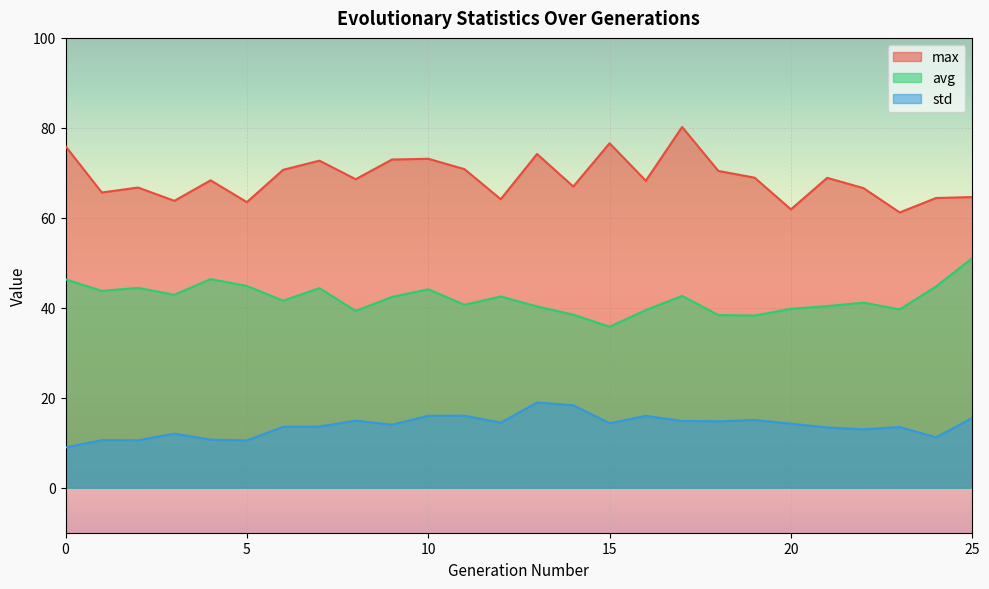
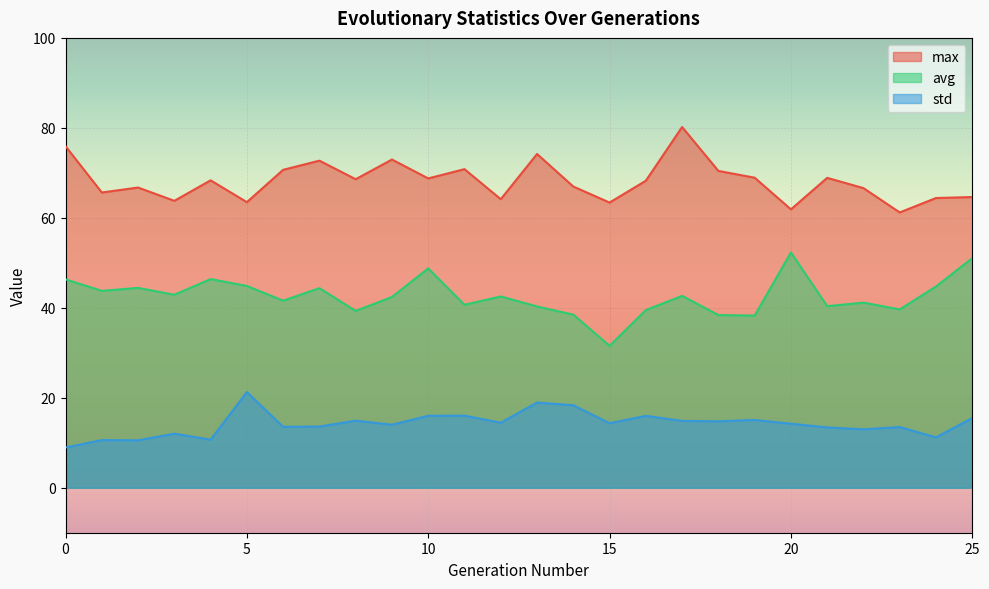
  {
    "max": {
      "0": 76,
      "5": 63,
-     "10": 73,
-     "15": 77,
+     "10": 69,
+     "15": 63,
      "20": 62,
      "25": 65
    },
    "avg": {
      "0": 46,
      "5": 45,
-     "10": 44,
-     "15": 36,
-     "20": 40,
+     "10": 49,
+     "15": 32,
+     "20": 52,
      "25": 51
    },
    "std": {
      "0": 9,
-     "5": 11,
+     "5": 21,
      "10": 16,
      "15": 14,
      "20": 14,
      "25": 16
    }
  }
